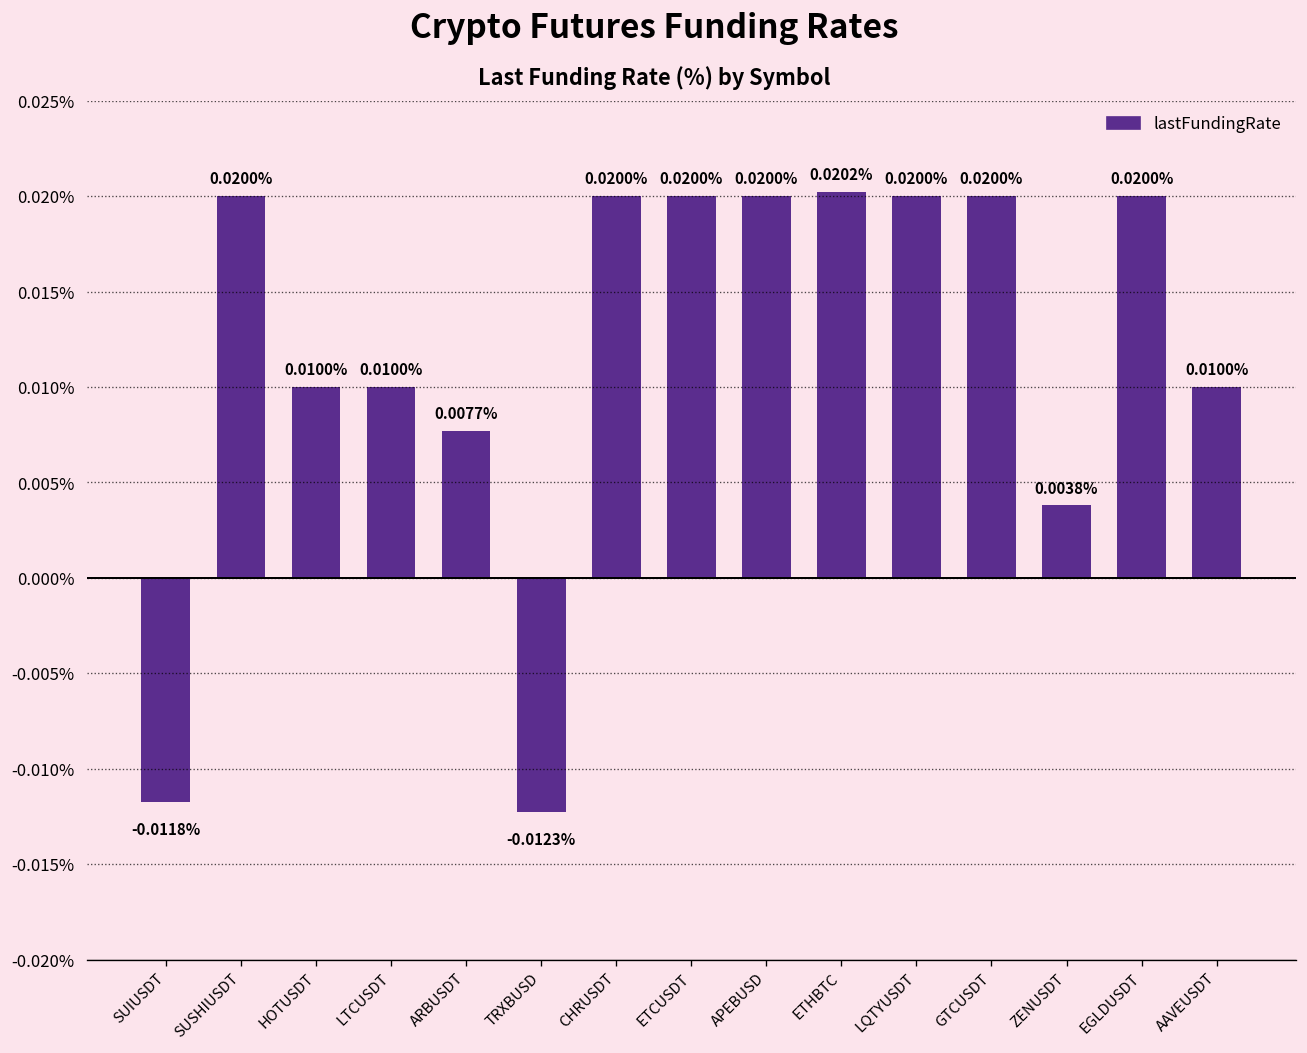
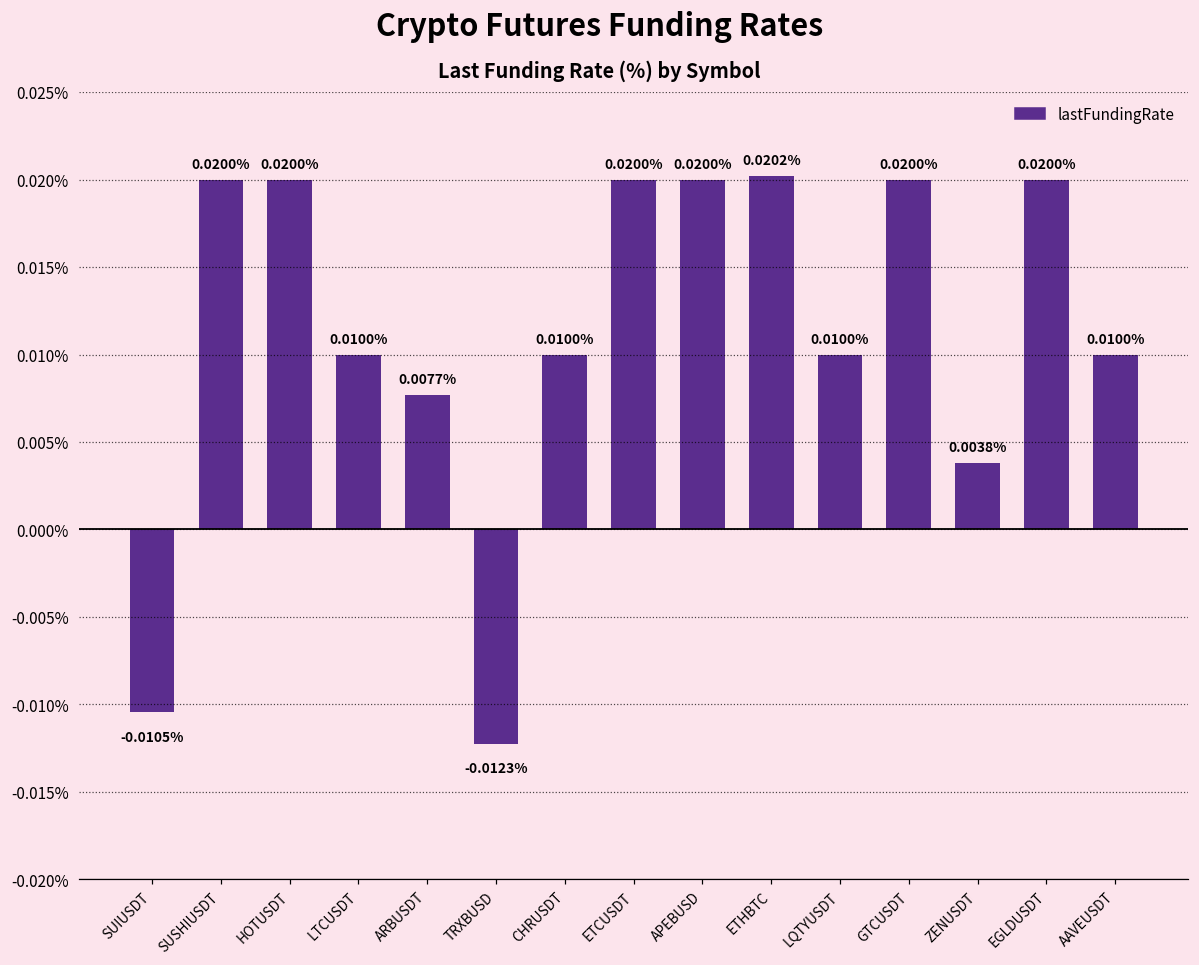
  {
-   "SUIUSDT": "-0.0118%",
+   "SUIUSDT": "-0.0105%",
    "SUSHIUSDT": "0.0200%",
-   "HOTUSDT": "0.0100%",
+   "HOTUSDT": "0.0200%",
    "LTCUSDT": "0.0100%",
    "ARBUSDT": "0.0077%",
    "TRXBUSD": "-0.0123%",
-   "CHRUSDT": "0.0200%",
+   "CHRUSDT": "0.0100%",
    "ETCUSDT": "0.0200%",
    "APEBUSD": "0.0200%",
    "ETHBTC": "0.0202%",
-   "LQTYUSDT": "0.0200%",
+   "LQTYUSDT": "0.0100%",
    "GTCUSDT": "0.0200%",
    "ZENUSDT": "0.0038%",
    "EGLDUSDT": "0.0200%",
    "AAVEUSDT": "0.0100%"
  }
